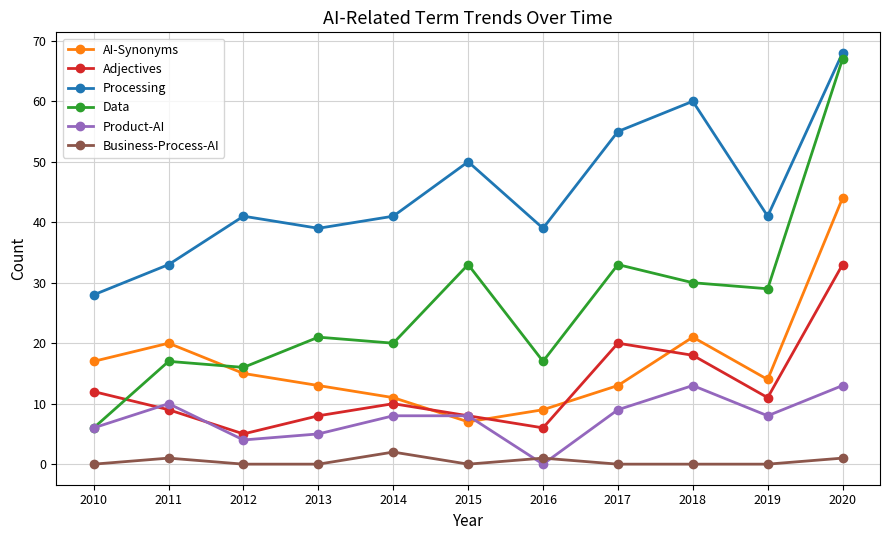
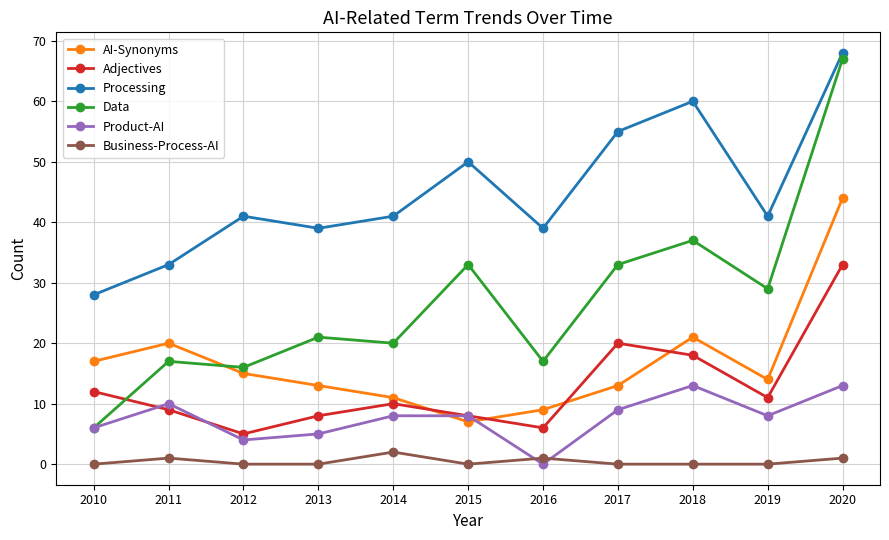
  {
    "AI-Synonyms": {
      "2010": 17,
      "2011": 20,
      "2012": 15,
      "2013": 13,
      "2014": 11,
      "2015": 7,
      "2016": 9,
      "2017": 13,
      "2018": 21,
      "2019": 14,
      "2020": 44
    },
    "Adjectives": {
      "2010": 12,
      "2011": 9,
      "2012": 5,
      "2013": 8,
      "2014": 10,
      "2016": 6,
      "2017": 20,
      "2018": 18,
      "2019": 11,
      "2020": 33
    },
    "Processing": {
      "2010": 28,
      "2011": 33,
      "2012": 41,
      "2013": 39,
      "2014": 41,
      "2015": 50,
      "2016": 39,
      "2017": 55,
      "2018": 60,
      "2019": 41,
      "2020": 68
    },
    "Data": {
      "2011": 17,
      "2012": 16,
      "2013": 21,
      "2014": 20,
      "2015": 33,
      "2016": 17,
      "2017": 33,
-     "2018": 30,
+     "2018": 37,
      "2019": 29,
      "2020": 67
    },
    "Product-AI": {
      "2011": 10,
      "2012": 4,
      "2013": 5,
      "2014": 8,
      "2016": 0,
      "2017": 9,
      "2018": 13,
      "2019": 8,
      "2020": 13
    },
    "Business-Process-AI": {
      "2010": 0,
      "2011": 1,
      "2012": 0,
      "2013": 0,
      "2014": 2,
      "2015": 0,
      "2016": 1,
      "2017": 0,
      "2018": 0,
      "2019": 0,
      "2020": 1
    }
  }
